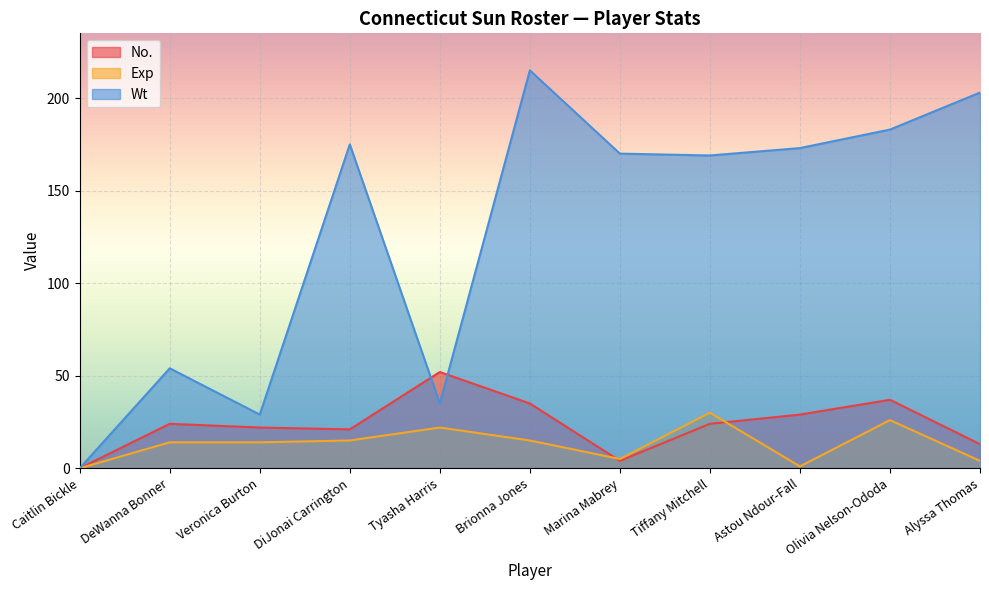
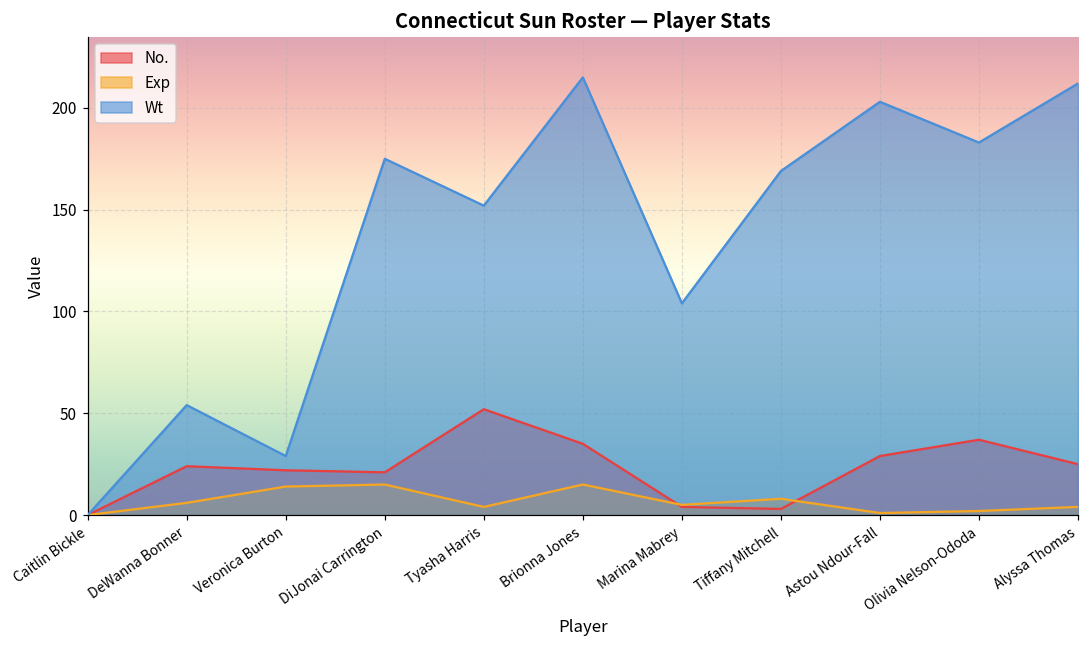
  {
    "No.": {
      "DeWanna Bonner": 24,
      "Veronica Burton": 22,
      "DiJonai Carrington": 21,
      "Tyasha Harris": 52,
      "Brionna Jones": 35,
-     "Tiffany Mitchell": 24,
+     "Tiffany Mitchell": 3,
      "Astou Ndour-Fall": 29,
      "Olivia Nelson-Ododa": 37,
-     "Alyssa Thomas": 13
+     "Alyssa Thomas": 25
    },
    "Exp": {
-     "DeWanna Bonner": 14,
+     "DeWanna Bonner": 6,
      "Veronica Burton": 14,
      "DiJonai Carrington": 15,
-     "Tyasha Harris": 22,
+     "Tyasha Harris": 4,
      "Brionna Jones": 15,
-     "Tiffany Mitchell": 30,
+     "Tiffany Mitchell": 8,
      "Astou Ndour-Fall": 1,
-     "Olivia Nelson-Ododa": 26,
+     "Olivia Nelson-Ododa": 2,
      "Alyssa Thomas": 4
    },
    "Wt": {
      "DeWanna Bonner": 54,
      "Veronica Burton": 29,
      "DiJonai Carrington": 175,
-     "Tyasha Harris": 35,
+     "Tyasha Harris": 152,
      "Brionna Jones": 215,
-     "Marina Mabrey": 170,
+     "Marina Mabrey": 104,
      "Tiffany Mitchell": 169,
-     "Astou Ndour-Fall": 173,
+     "Astou Ndour-Fall": 203,
      "Olivia Nelson-Ododa": 183,
-     "Alyssa Thomas": 203
+     "Alyssa Thomas": 212
    }
  }
